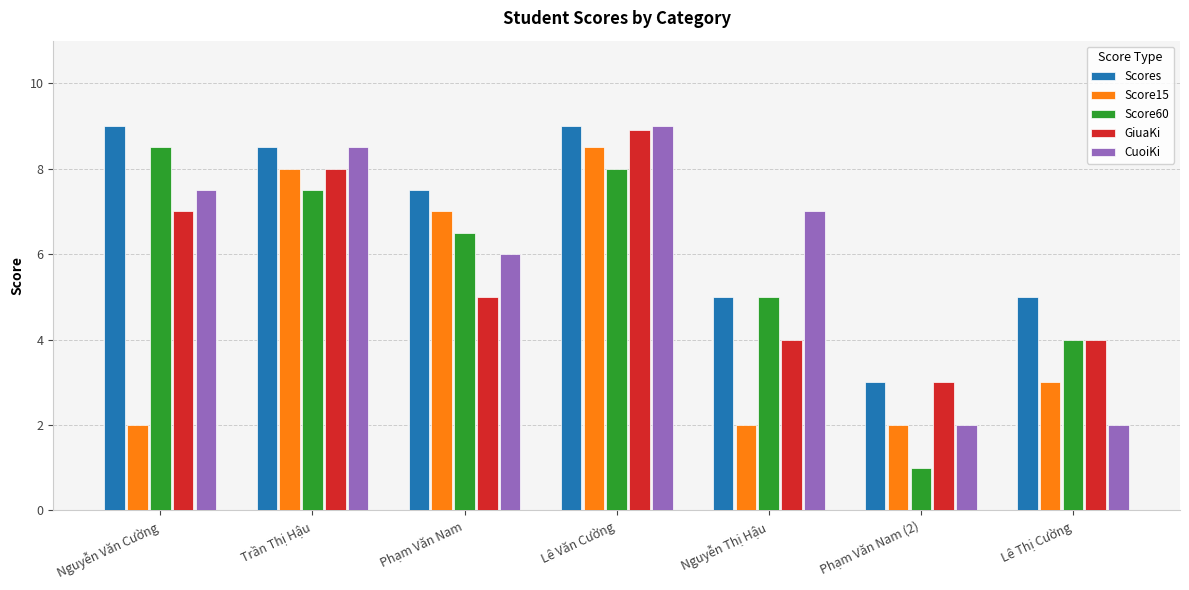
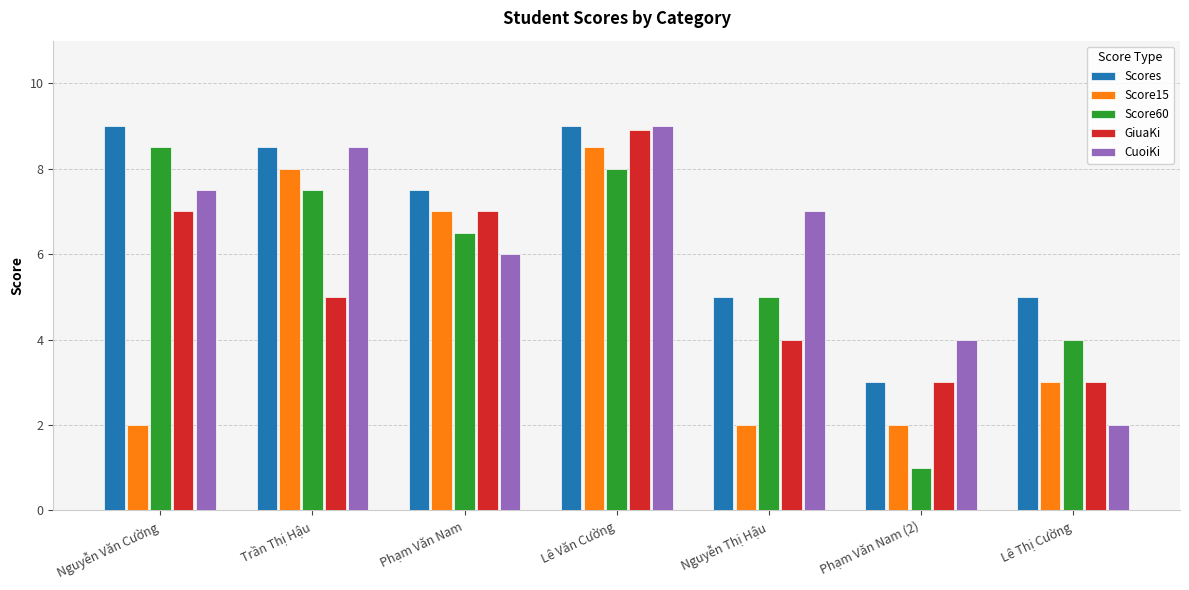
  {
    "Scores": {
      "Nguyễn Văn Cường": 9,
      "Trần Thị Hậu": 8.5,
      "Phạm Văn Nam": 7.5,
      "Lê Văn Cường": 9,
      "Nguyễn Thị Hậu": 5,
      "Phạm Văn Nam (2)": 3,
      "Lê Thị Cường": 5
    },
    "Score15": {
      "Nguyễn Văn Cường": 2,
      "Trần Thị Hậu": 8,
      "Phạm Văn Nam": 7,
      "Lê Văn Cường": 8.5,
      "Nguyễn Thị Hậu": 2,
      "Phạm Văn Nam (2)": 2,
      "Lê Thị Cường": 3
    },
    "Score60": {
      "Nguyễn Văn Cường": 8.5,
      "Trần Thị Hậu": 7.5,
      "Phạm Văn Nam": 6.5,
      "Lê Văn Cường": 8,
      "Nguyễn Thị Hậu": 5,
      "Phạm Văn Nam (2)": 1,
      "Lê Thị Cường": 4
    },
    "GiuaKi": {
      "Nguyễn Văn Cường": 7,
-     "Trần Thị Hậu": 8,
-     "Phạm Văn Nam": 5,
+     "Trần Thị Hậu": 5,
+     "Phạm Văn Nam": 7,
      "Lê Văn Cường": 8.9,
      "Nguyễn Thị Hậu": 4,
      "Phạm Văn Nam (2)": 3,
-     "Lê Thị Cường": 4
+     "Lê Thị Cường": 3
    },
    "CuoiKi": {
      "Nguyễn Văn Cường": 7.5,
      "Trần Thị Hậu": 8.5,
      "Phạm Văn Nam": 6,
      "Lê Văn Cường": 9,
      "Nguyễn Thị Hậu": 7,
-     "Phạm Văn Nam (2)": 2,
+     "Phạm Văn Nam (2)": 4,
      "Lê Thị Cường": 2
    }
  }
